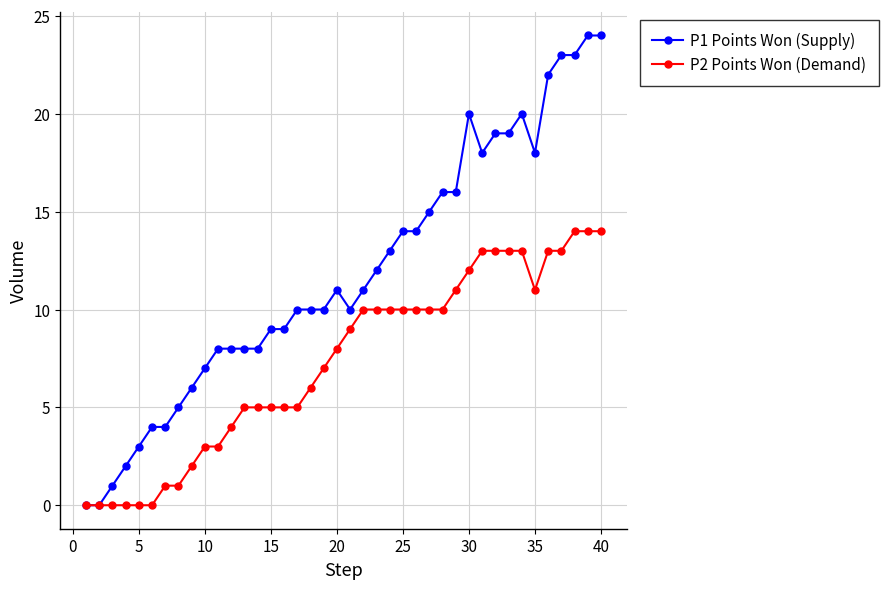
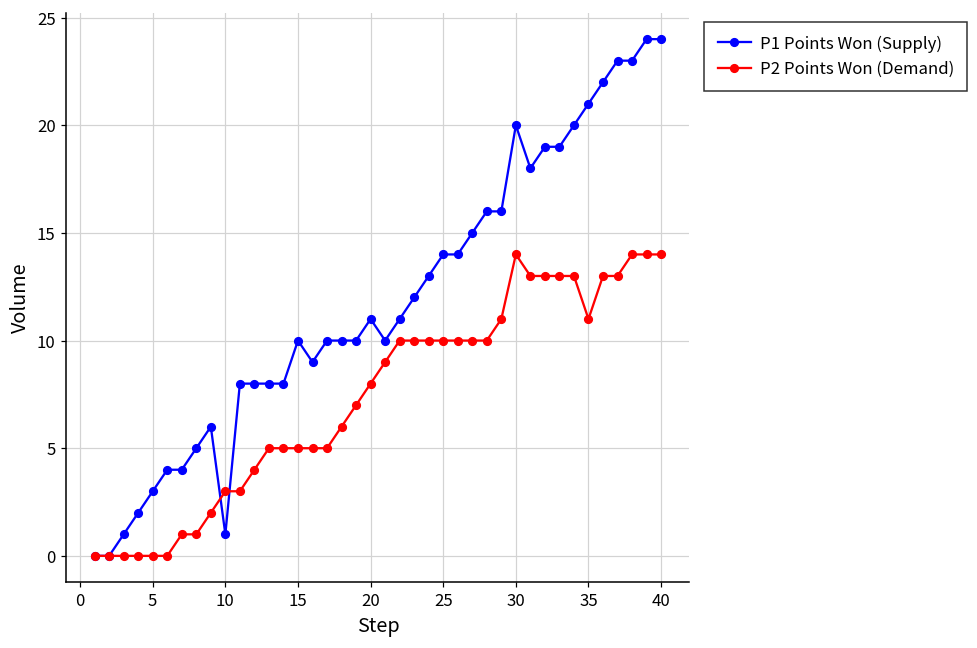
  {
    "P1 Points Won (Supply)": {
      "5": 3,
-     "10": 7,
-     "15": 9,
+     "10": 1,
+     "15": 10,
      "20": 11,
      "25": 14,
      "30": 20,
-     "35": 18,
+     "35": 21,
      "40": 24
    },
    "P2 Points Won (Demand)": {
      "5": 0,
      "10": 3,
      "15": 5,
      "20": 8,
      "25": 10,
-     "30": 12,
+     "30": 14,
      "35": 11,
      "40": 14
    }
  }
